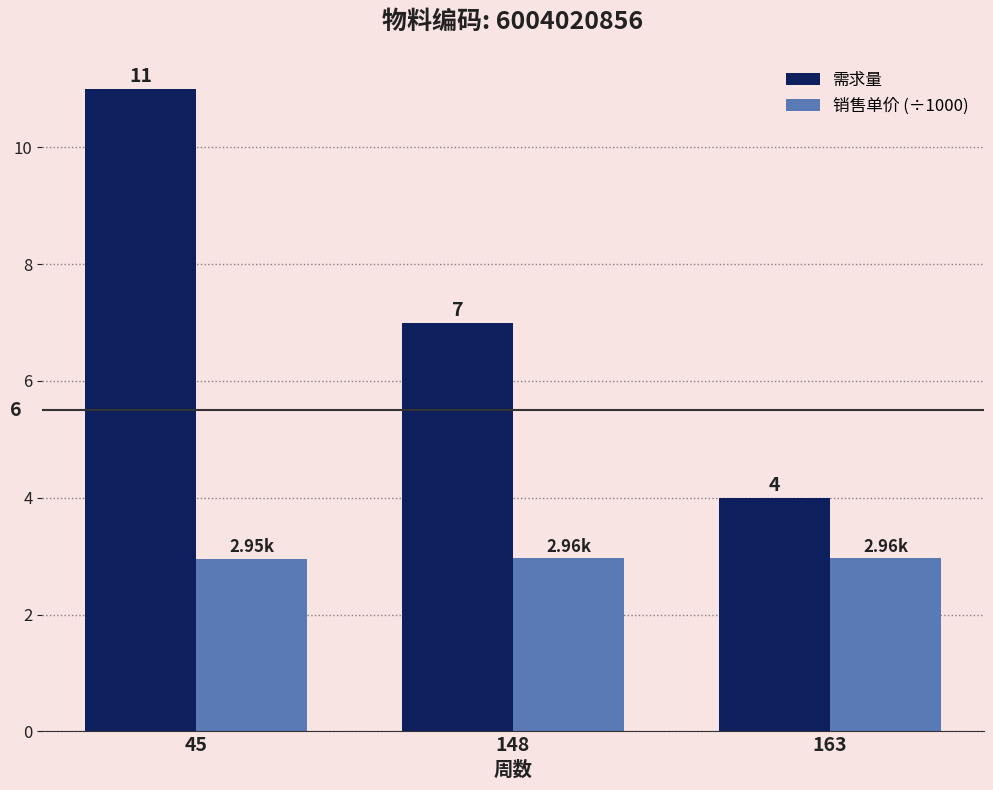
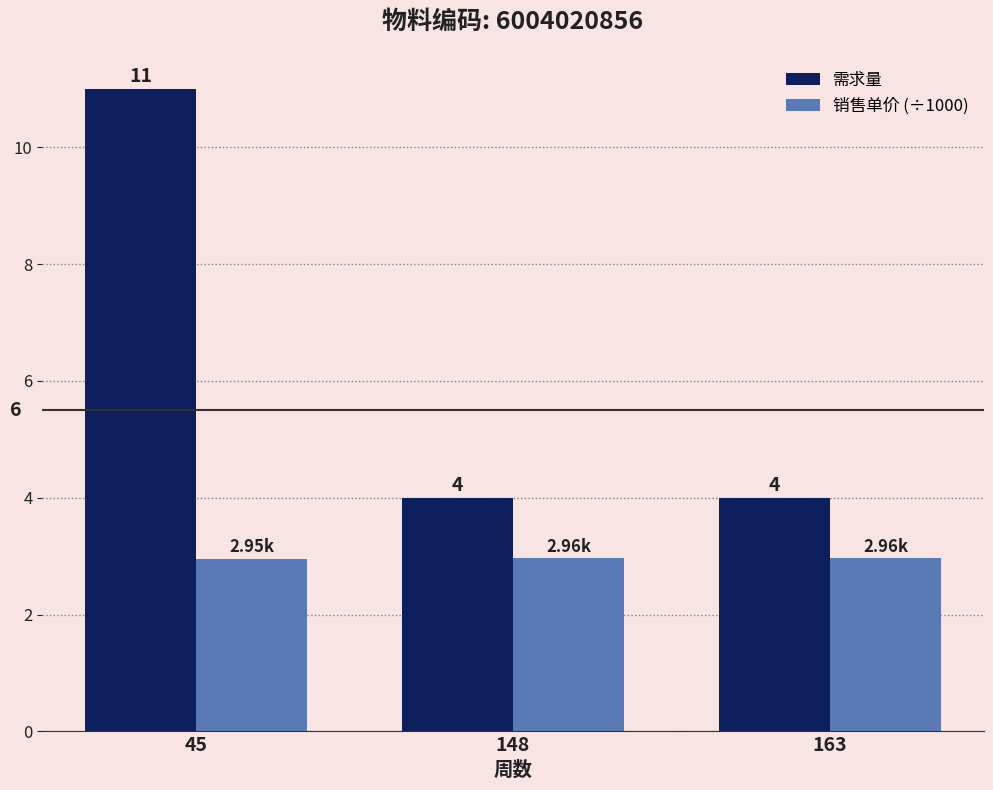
  {
    "需求量": {
      "45": "11",
-     "148": "7",
+     "148": "4",
      "163": "4"
    },
    "销售单价 (÷1000)": {
      "45": "2.95k",
      "148": "2.96k",
      "163": "2.96k"
    }
  }
